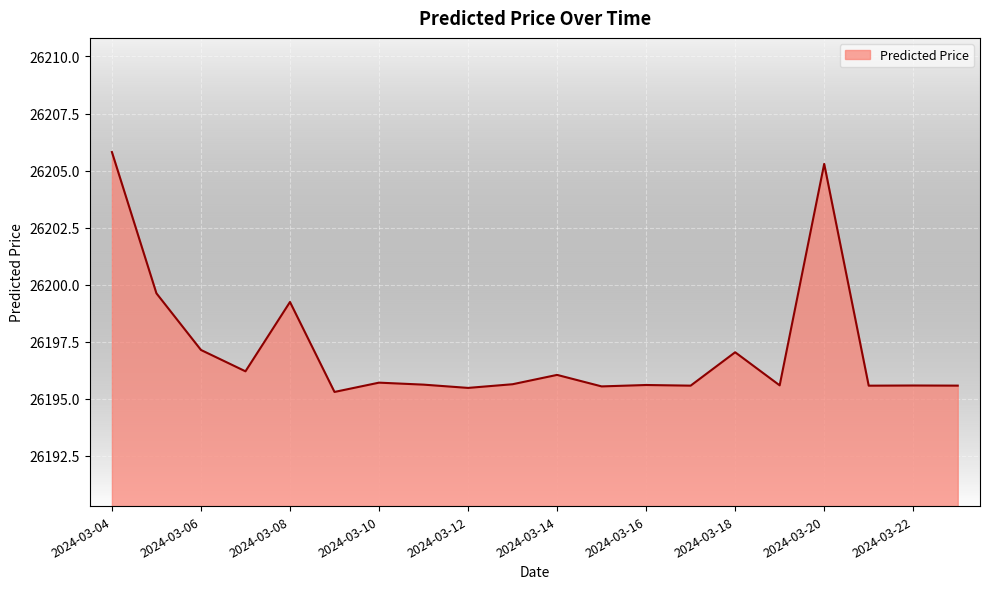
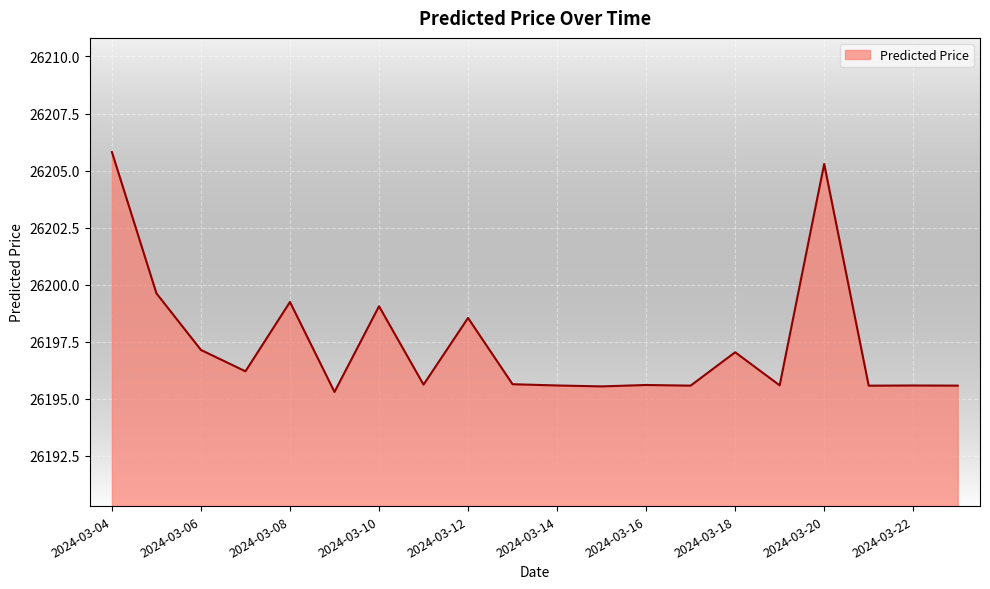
  {
    "2024-03-04": 26205.8,
    "2024-03-06": 26197.1,
    "2024-03-08": 26199.2,
-   "2024-03-10": 26195.7,
-   "2024-03-12": 26195.5,
-   "2024-03-14": 26196.1,
+   "2024-03-10": 26199.1,
+   "2024-03-12": 26198.5,
+   "2024-03-14": 26195.6,
    "2024-03-16": 26195.6,
    "2024-03-18": 26197.0,
    "2024-03-20": 26205.3,
    "2024-03-22": 26195.6
  }
